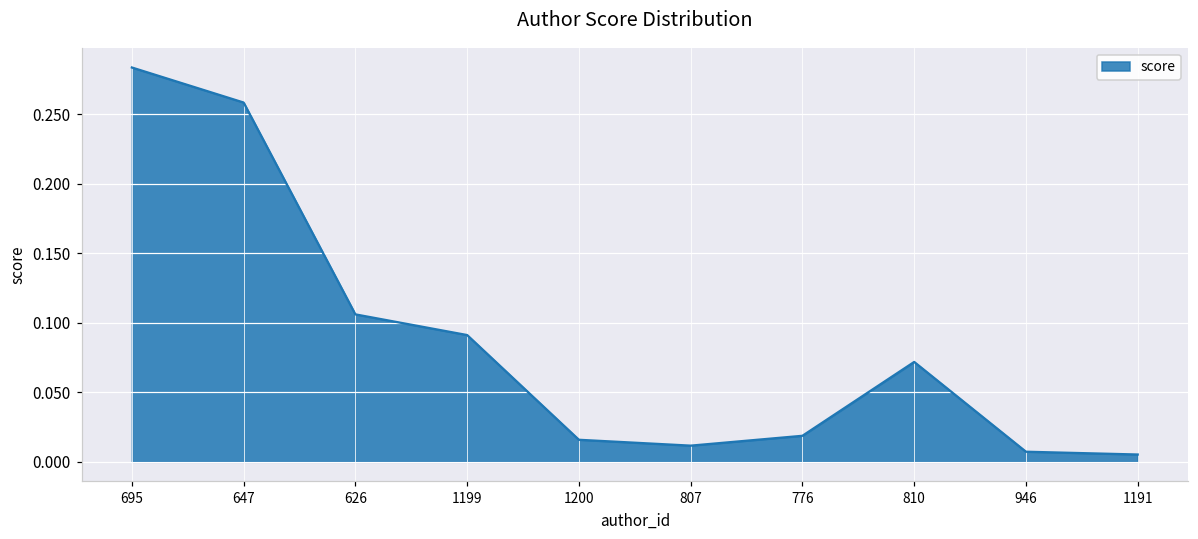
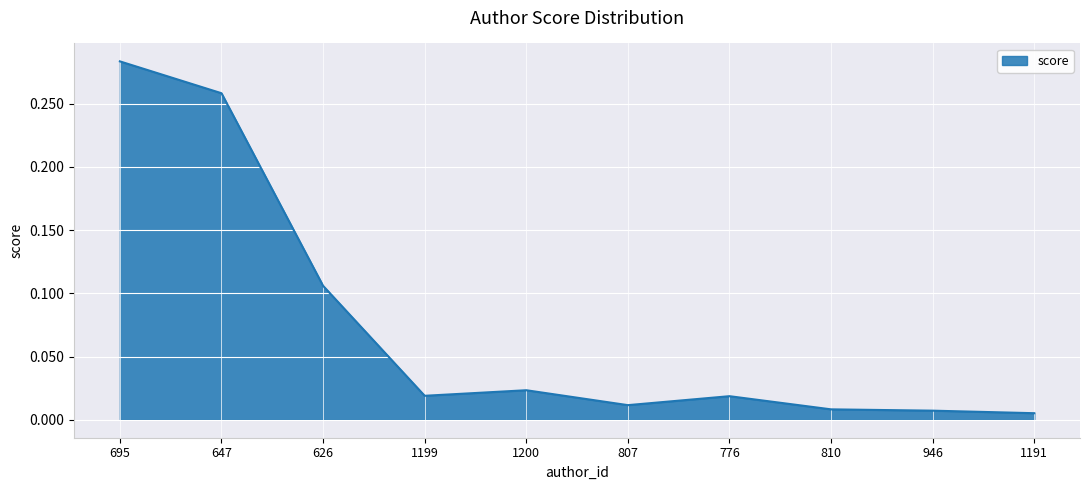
  {
    "695": 0.283,
    "647": 0.258,
    "626": 0.106,
-   "1199": 0.091,
-   "1200": 0.016,
+   "1199": 0.019,
+   "1200": 0.023,
    "807": 0.012,
    "776": 0.019,
-   "810": 0.072,
+   "810": 0.008,
    "946": 0.007,
    "1191": 0.005
  }
